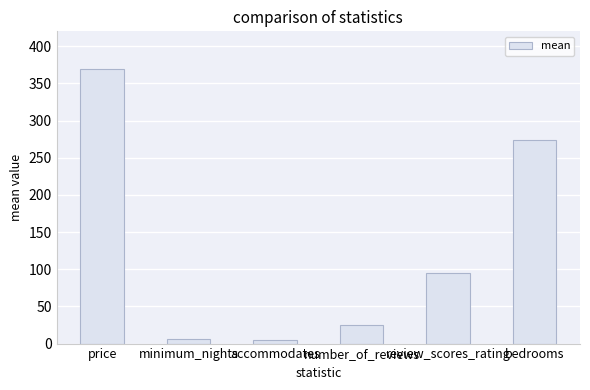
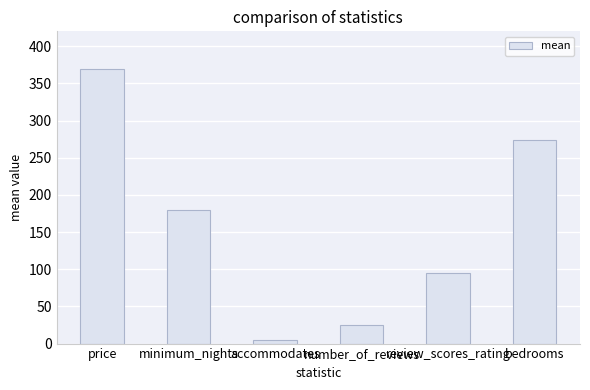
  {
    "price": 370,
-   "minimum_nights": 10,
+   "minimum_nights": 180,
    "bedrooms": 270
  }
